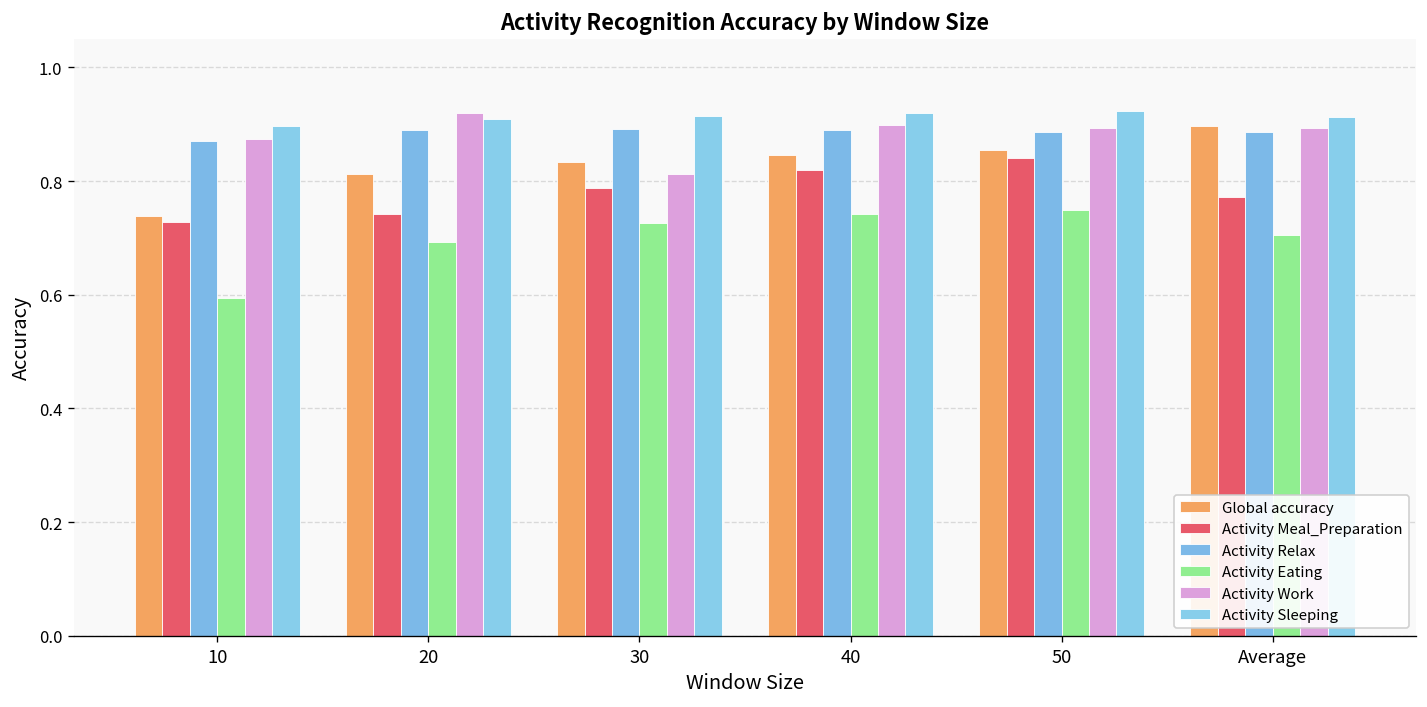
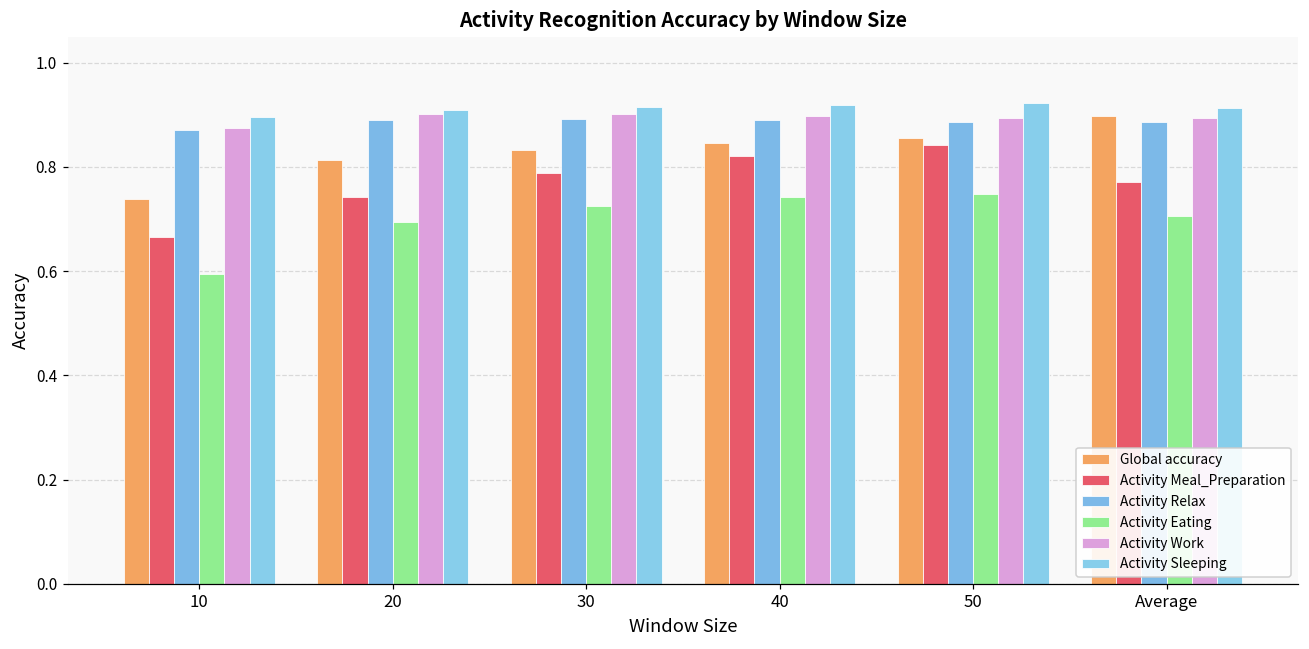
  {
    "Global accuracy": {
      "10": 0.74,
      "20": 0.81,
      "30": 0.83,
      "40": 0.85,
      "50": 0.86,
      "Average": 0.90
    },
    "Activity Meal_Preparation": {
-     "10": 0.73,
+     "10": 0.67,
      "20": 0.74,
      "30": 0.79,
      "40": 0.82,
      "50": 0.84,
      "Average": 0.77
    },
    "Activity Eating": {
      "10": 0.59,
      "20": 0.69,
      "30": 0.73,
      "40": 0.74,
      "50": 0.75,
      "Average": 0.71
    },
    "Activity Work": {
      "10": 0.87,
-     "20": 0.92,
-     "30": 0.81,
+     "20": 0.90,
+     "30": 0.90,
      "40": 0.90,
      "50": 0.89,
      "Average": 0.89
    }
  }
